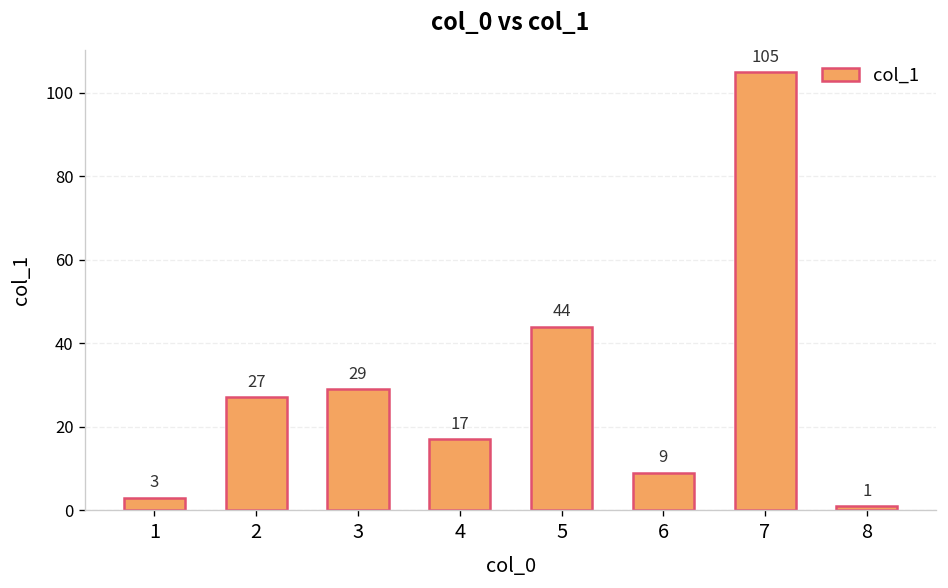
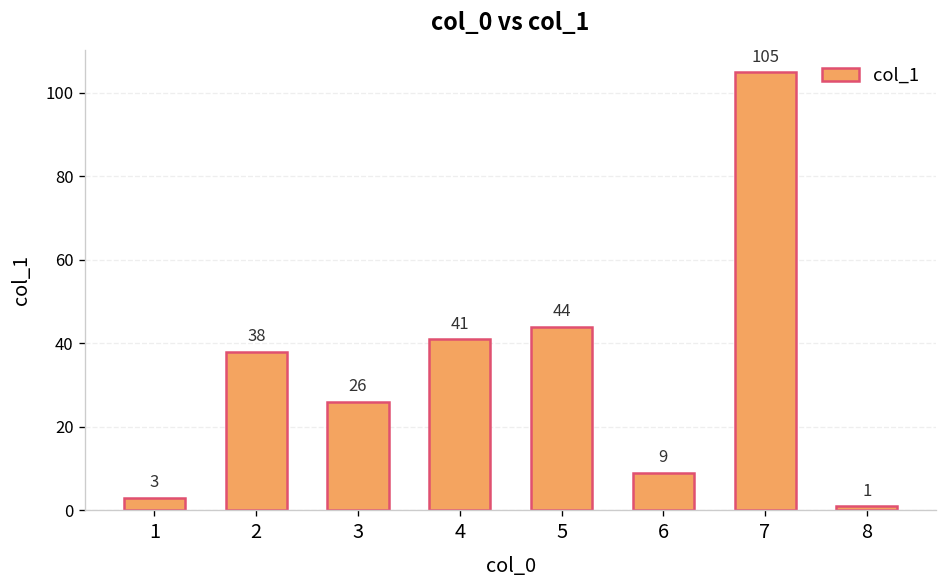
  {
    "1": 3,
-   "2": 27,
-   "3": 29,
-   "4": 17,
+   "2": 38,
+   "3": 26,
+   "4": 41,
    "5": 44,
    "6": 9,
    "7": 105,
    "8": 1
  }
